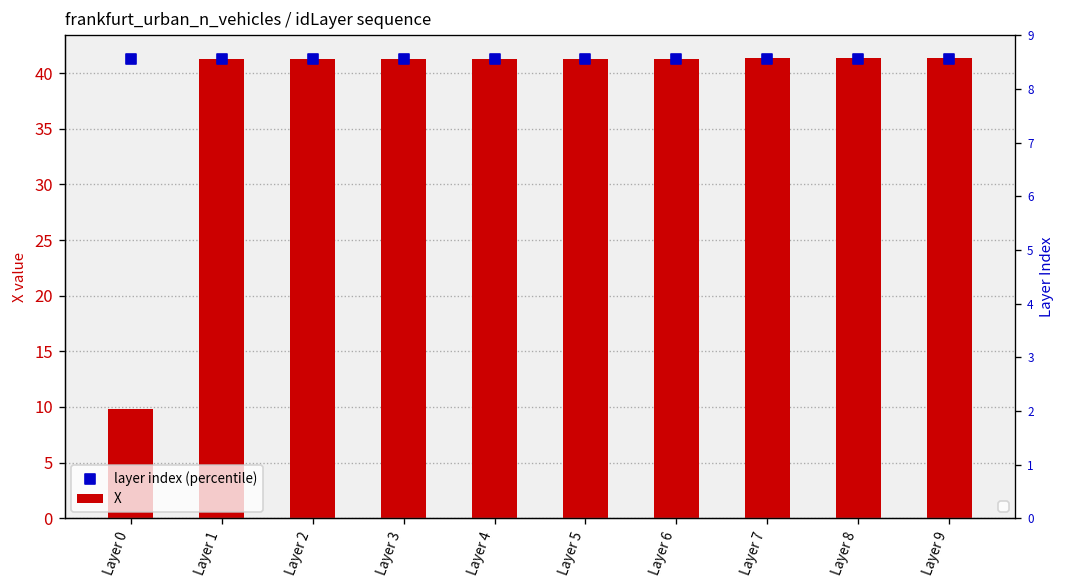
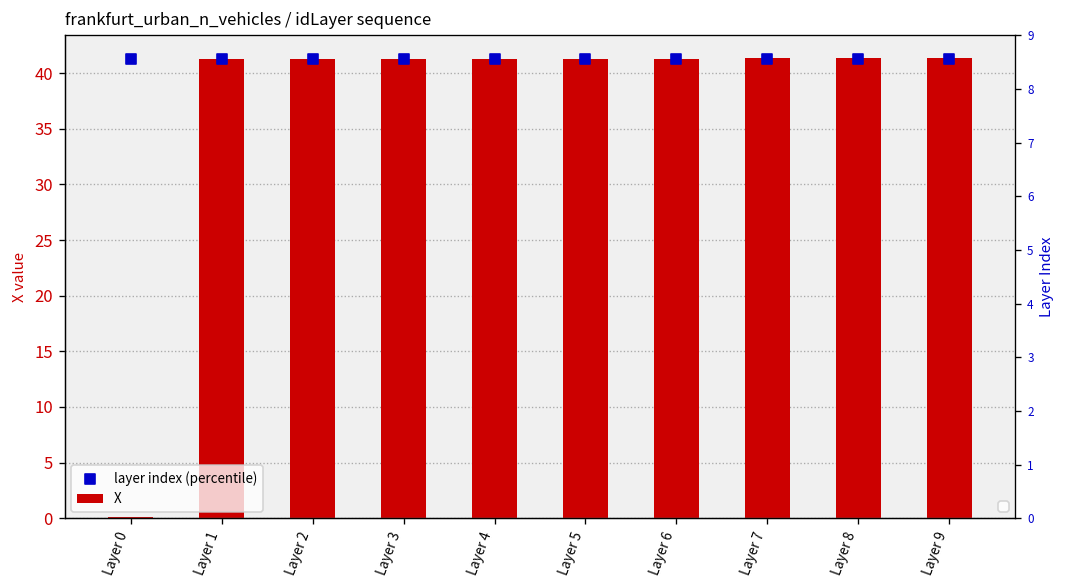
  {
    "X": {
-     "Layer 0": 10,
+     "Layer 0": 0,
      "Layer 1": 41,
      "Layer 2": 41,
      "Layer 3": 41,
      "Layer 4": 41,
      "Layer 5": 41,
      "Layer 6": 41,
      "Layer 7": 41,
      "Layer 8": 41,
      "Layer 9": 41
    }
  }
